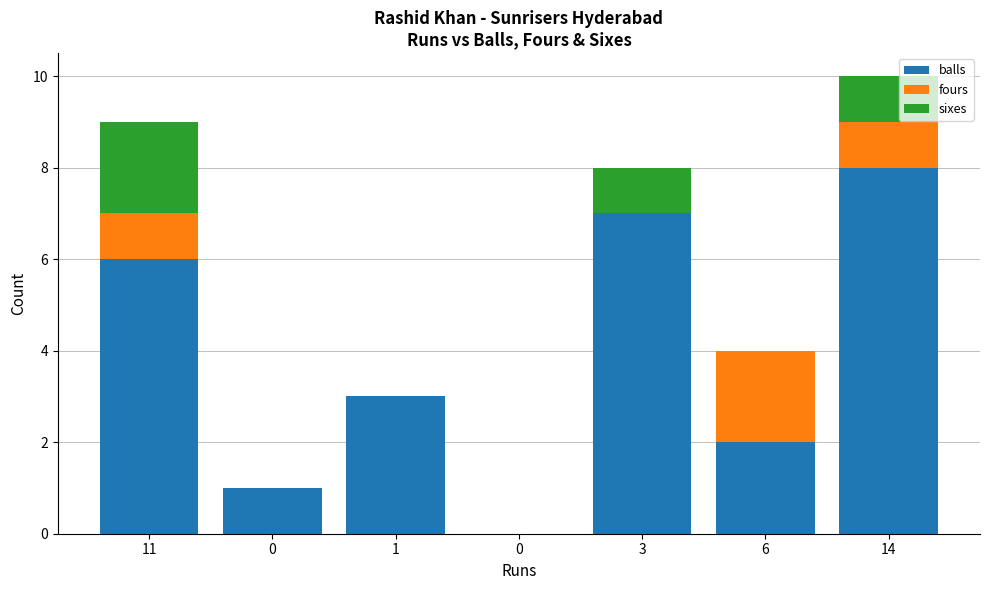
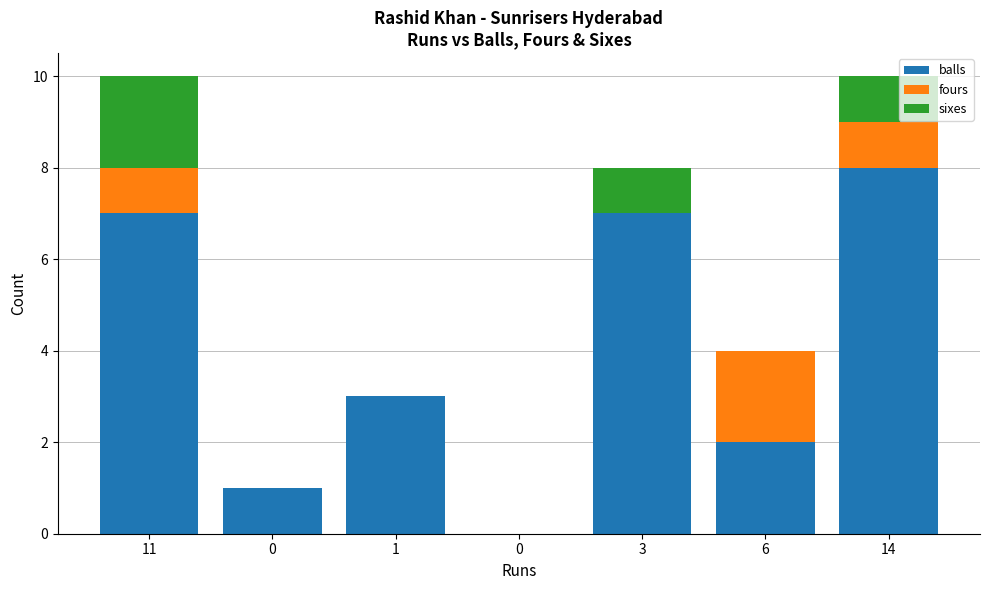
  {
    "balls": {
-     "11": 6,
+     "11": 7,
      "1": 3,
      "3": 7,
      "6": 2,
      "14": 8
    },
    "fours": {
      "11": 1,
      "1": 0,
      "3": 0,
      "6": 2,
      "14": 1
    },
    "sixes": {
      "11": 2,
      "1": 0,
      "3": 1,
      "6": 0,
      "14": 1
    }
  }
